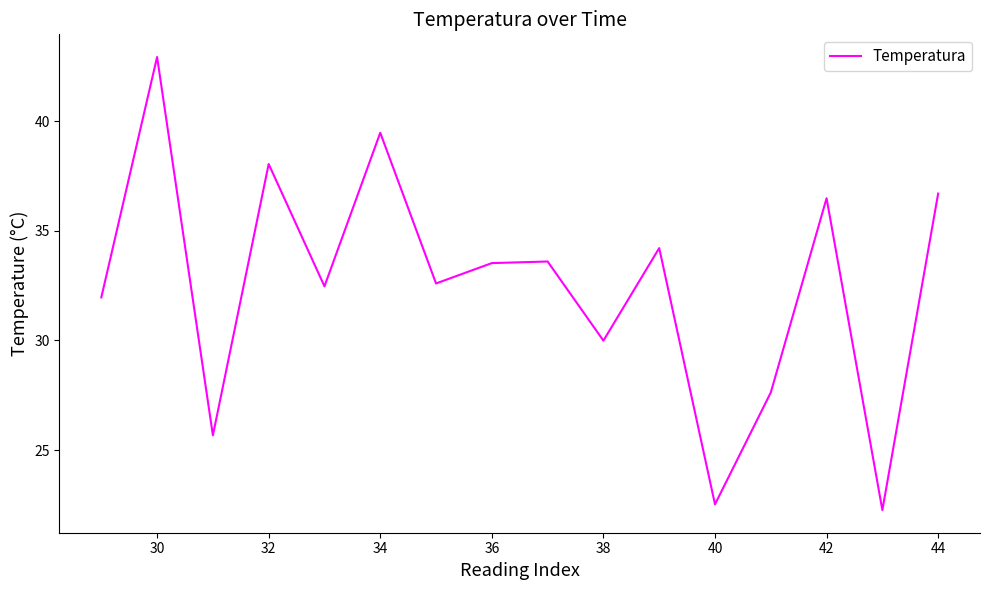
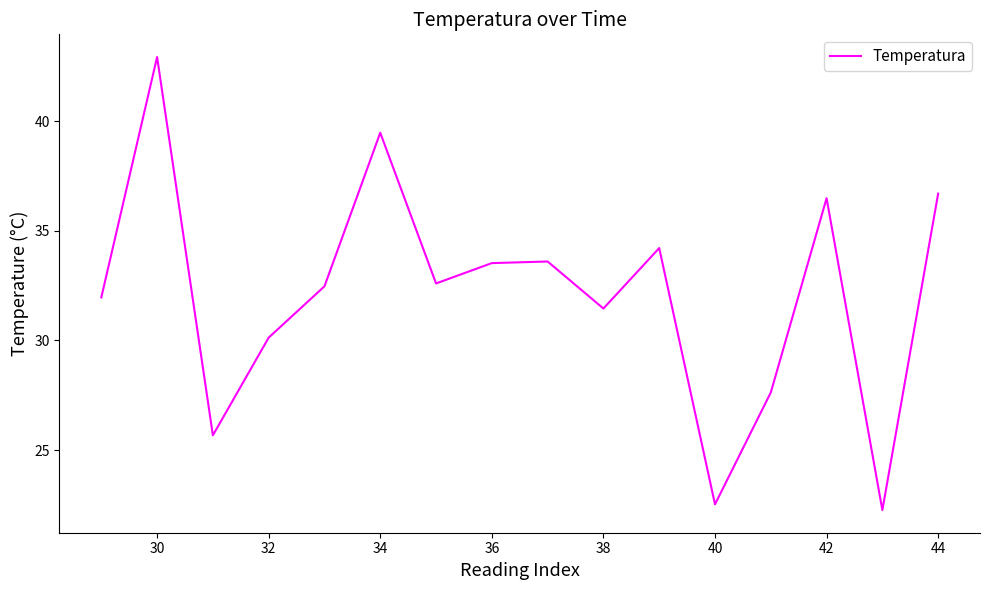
  {
    "30": 42.9,
-   "32": 38.0,
+   "32": 30.1,
    "34": 39.5,
    "36": 33.5,
-   "38": 30.0,
+   "38": 31.5,
    "40": 22.5,
    "42": 36.5,
    "44": 36.7
  }
